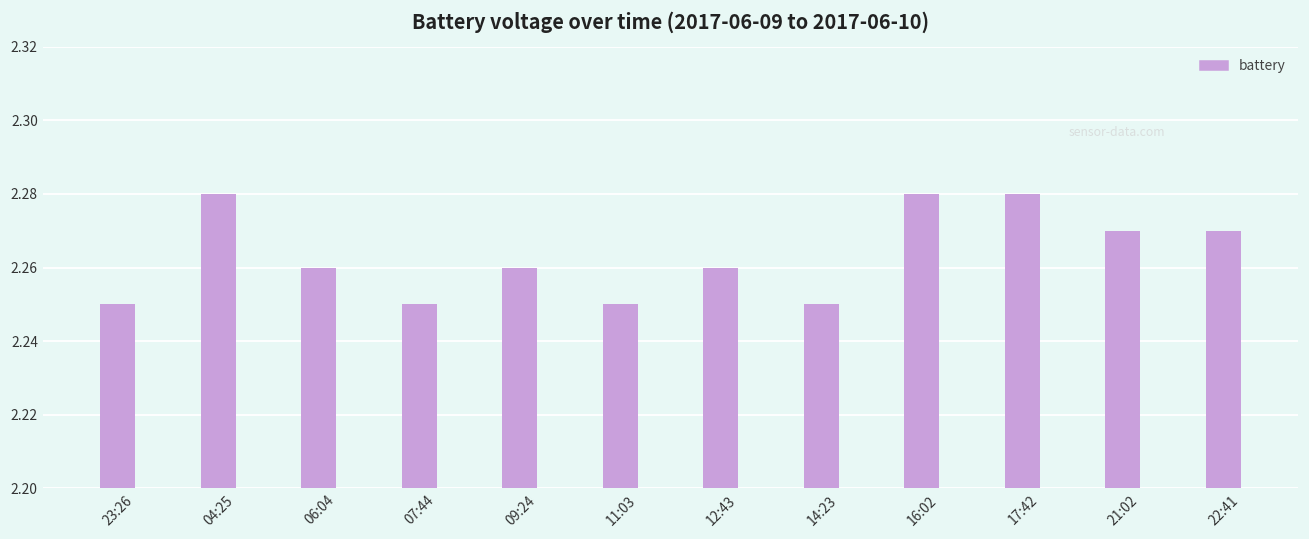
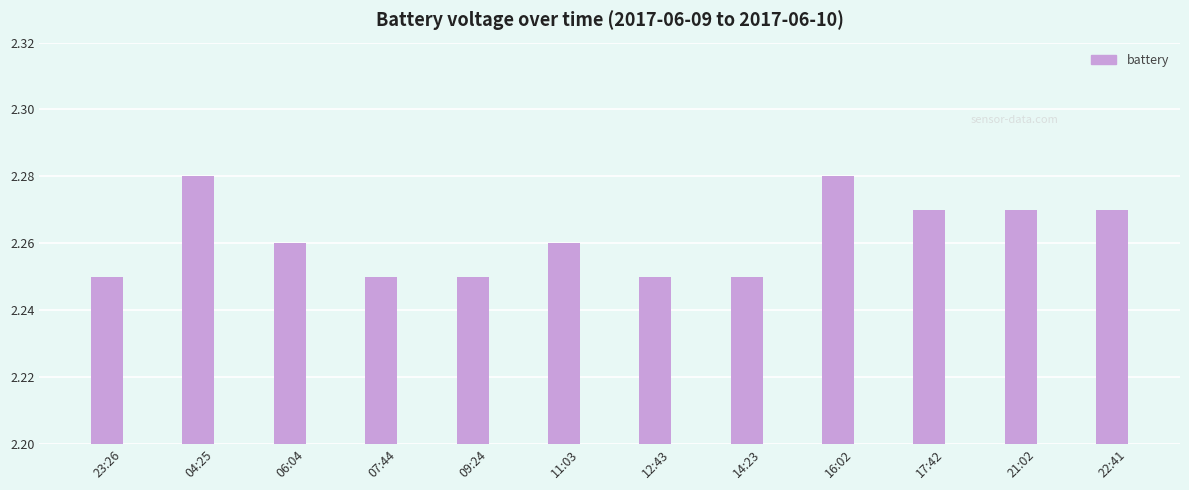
  {
    "23:26": 2.25,
    "04:25": 2.28,
    "06:04": 2.26,
    "07:44": 2.25,
-   "09:24": 2.26,
-   "11:03": 2.25,
-   "12:43": 2.26,
+   "09:24": 2.25,
+   "11:03": 2.26,
+   "12:43": 2.25,
    "14:23": 2.25,
    "16:02": 2.28,
-   "17:42": 2.28,
+   "17:42": 2.27,
    "21:02": 2.27,
    "22:41": 2.27
  }
